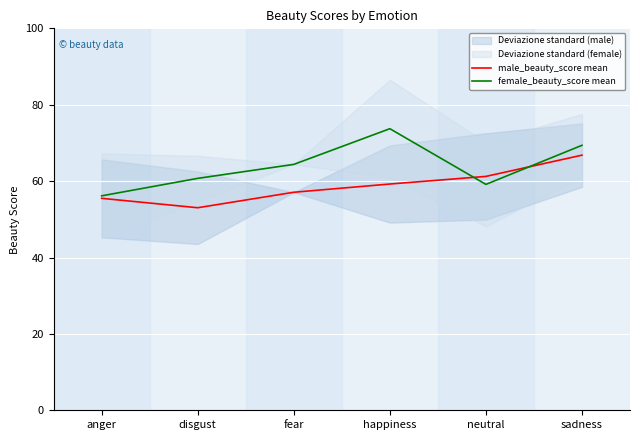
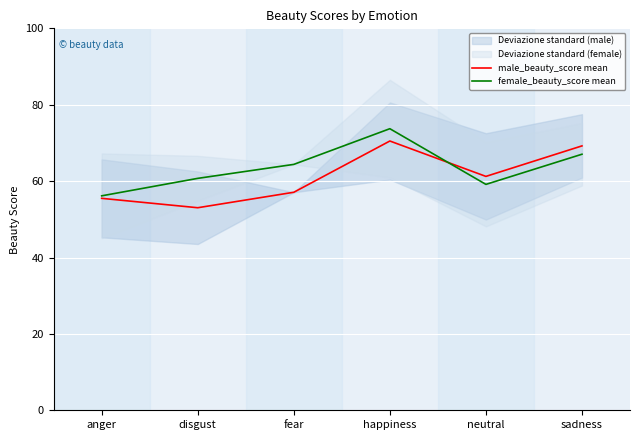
  {
    "male_beauty_score mean": {
      "disgust": 53,
-     "happiness": 59,
+     "happiness": 70,
      "neutral": 61,
-     "sadness": 67
+     "sadness": 69
    },
    "female_beauty_score mean": {
      "disgust": 61,
      "happiness": 74,
      "neutral": 59,
-     "sadness": 69
+     "sadness": 67
    }
  }
